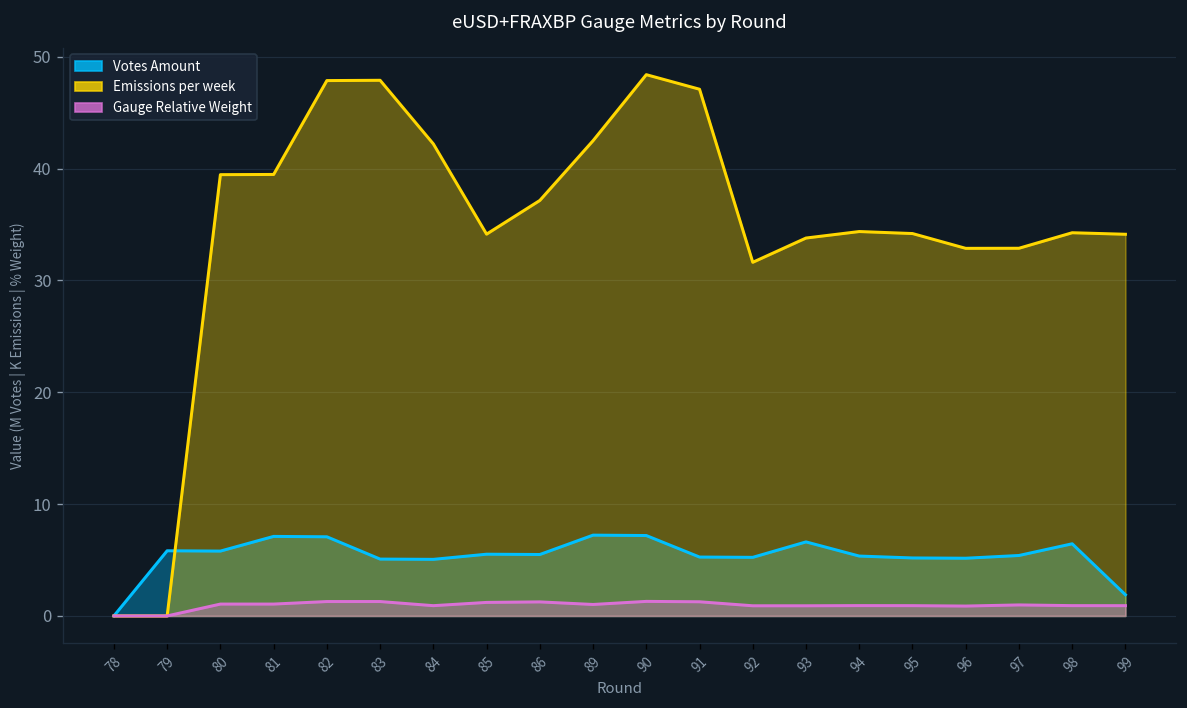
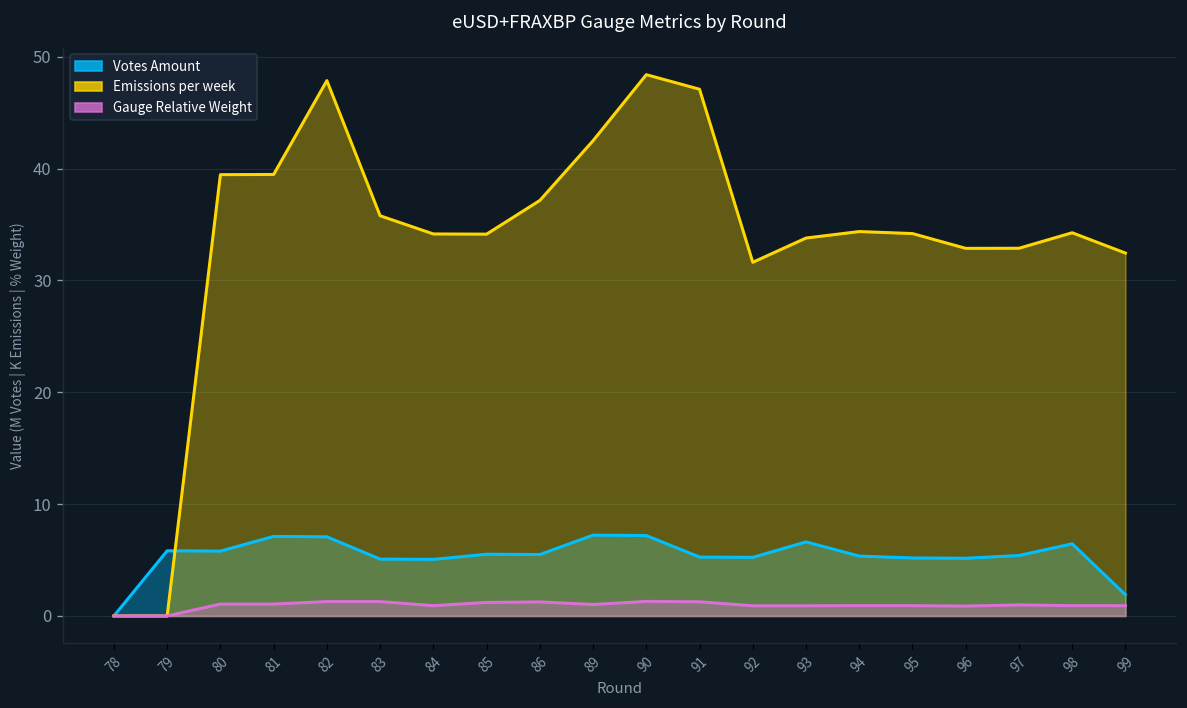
  {
    "Votes Amount": {
      "79": 6,
      "80": 6,
      "81": 7,
      "82": 7,
      "83": 5,
      "84": 5,
      "85": 6,
      "86": 5,
      "89": 7,
      "90": 7,
      "91": 5,
      "92": 5,
      "93": 7,
      "94": 5,
      "95": 5,
      "96": 5,
      "97": 5,
      "98": 6,
      "99": 2
    },
    "Emissions per week": {
      "80": 39,
      "81": 39,
      "82": 48,
-     "83": 48,
-     "84": 42,
+     "83": 36,
+     "84": 34,
      "85": 34,
      "86": 37,
      "89": 42,
      "90": 48,
      "91": 47,
      "92": 32,
      "93": 34,
      "94": 34,
      "95": 34,
      "96": 33,
      "97": 33,
      "98": 34,
-     "99": 34
+     "99": 32
    },
    "Gauge Relative Weight": {
      "80": 1,
      "81": 1,
      "82": 1,
      "83": 1,
      "84": 1,
      "85": 1,
      "86": 1,
      "89": 1,
      "90": 1,
      "91": 1,
      "92": 1,
      "93": 1,
      "94": 1,
      "95": 1,
      "96": 1,
      "97": 1,
      "98": 1,
      "99": 1
    }
  }
